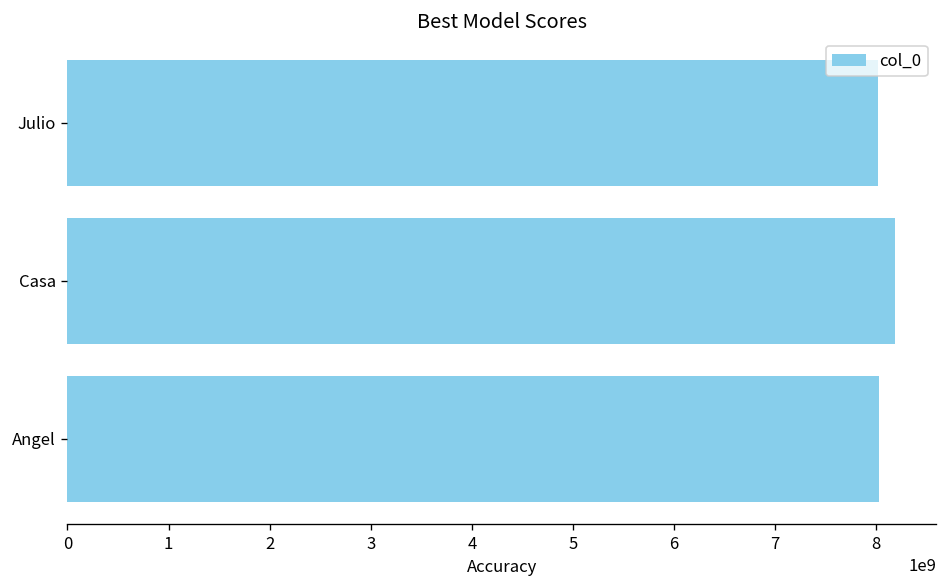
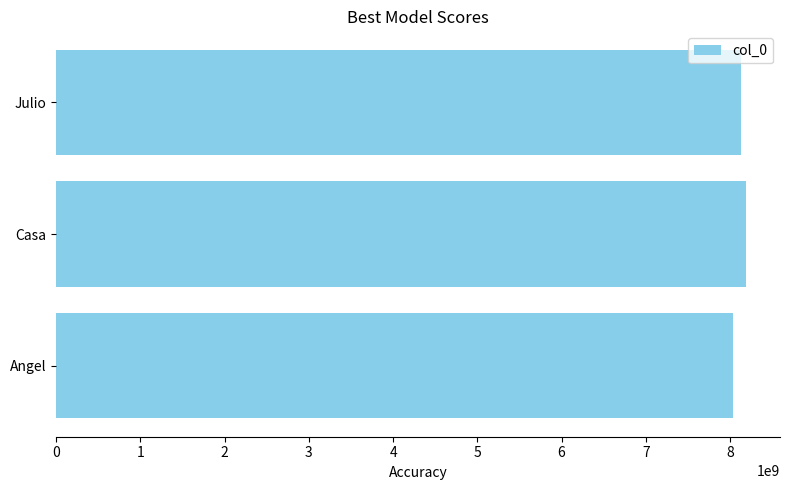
  {
-   "Julio": 8000000000,
+   "Julio": 8100000000,
    "Casa": 8200000000,
    "Angel": 8000000000
  }
